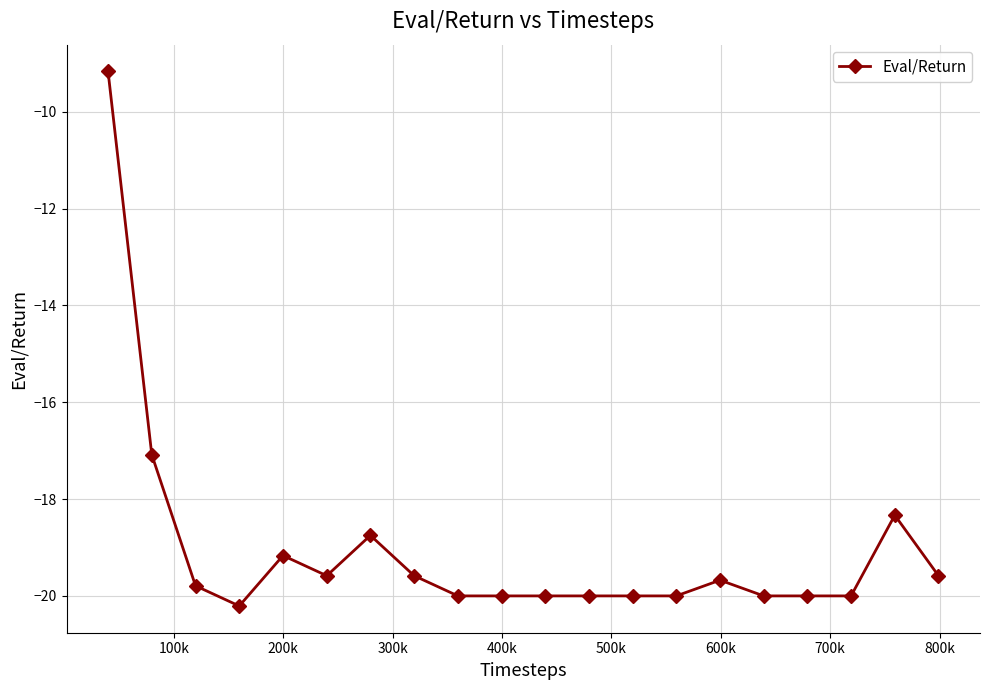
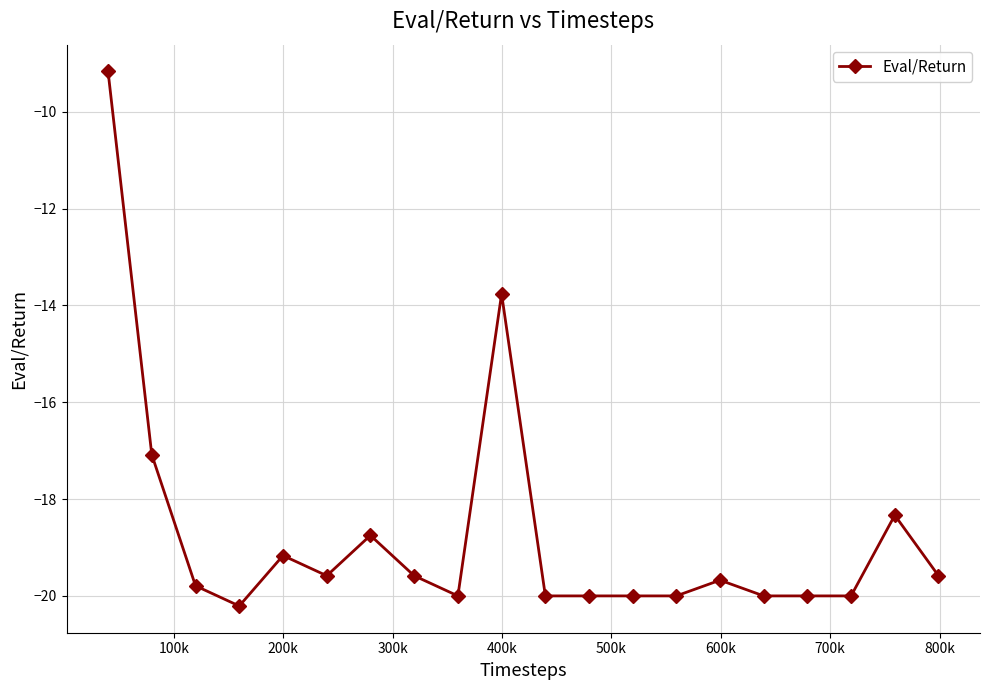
  {
    "200k": -19.2,
-   "400k": -20.0,
+   "400k": -13.8,
    "600k": -19.7
  }
